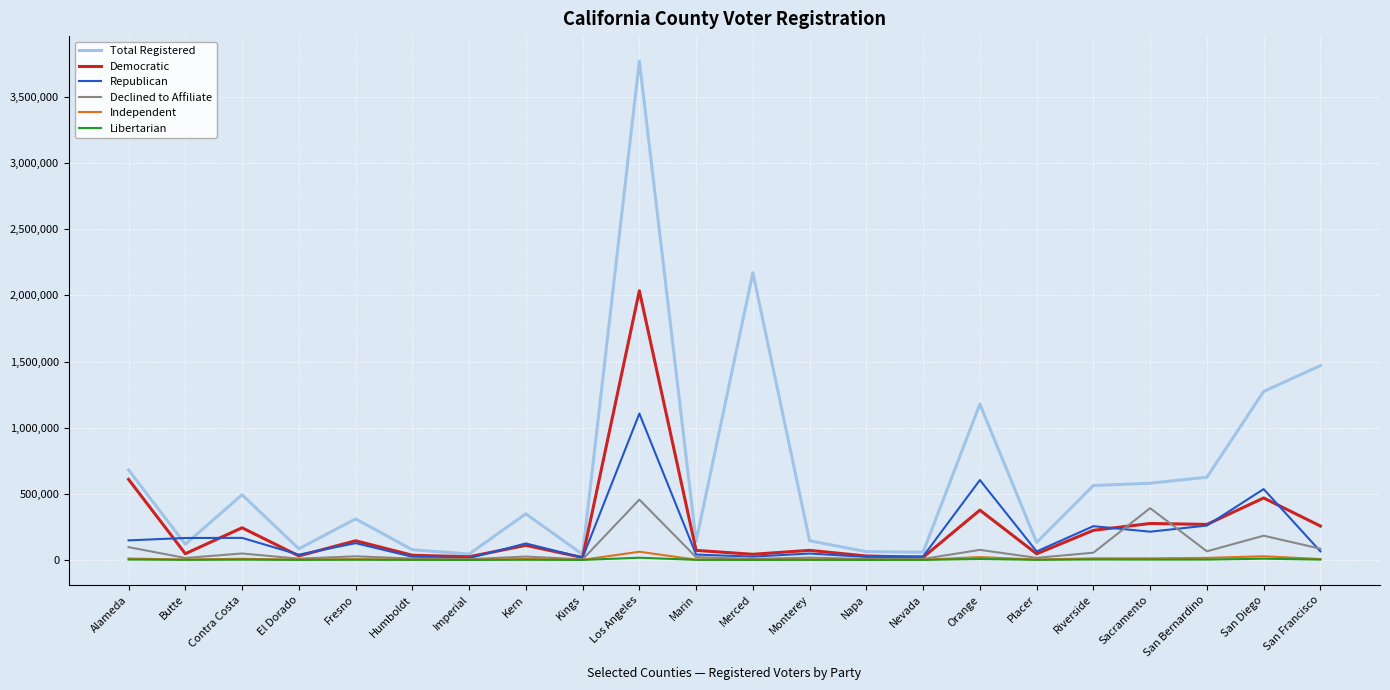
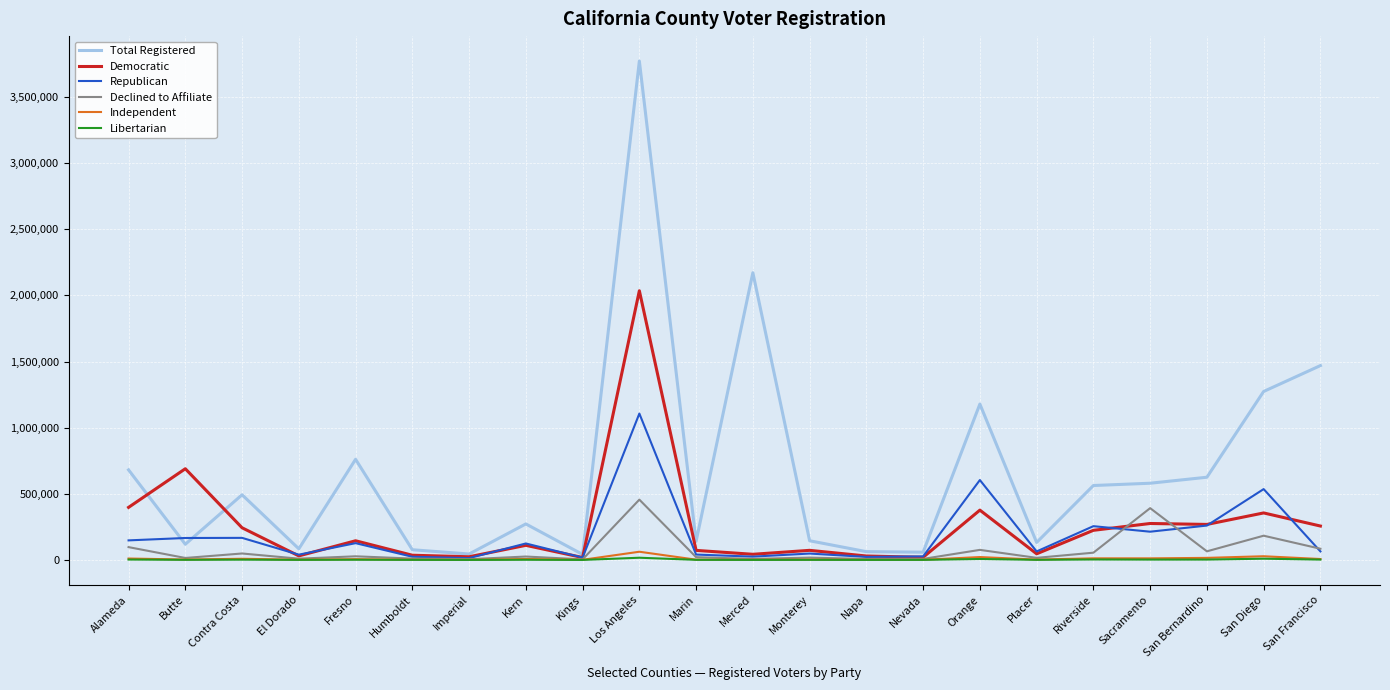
  {
    "Total Registered": {
      "Alameda": "680,000",
      "Butte": "120,000",
      "Contra Costa": "490,000",
      "El Dorado": "80,000",
-     "Fresno": "310,000",
+     "Fresno": "760,000",
      "Humboldt": "80,000",
      "Imperial": "40,000",
-     "Kern": "350,000",
+     "Kern": "270,000",
      "Kings": "40,000",
      "Los Angeles": "3,770,000",
      "Marin": "140,000",
      "Merced": "2,170,000",
      "Monterey": "150,000",
      "Napa": "60,000",
      "Nevada": "60,000",
      "Orange": "1,180,000",
      "Placer": "130,000",
      "Riverside": "560,000",
      "Sacramento": "580,000",
      "San Bernardino": "630,000",
      "San Diego": "1,270,000",
      "San Francisco": "1,470,000"
    },
    "Democratic": {
-     "Alameda": "610,000",
-     "Butte": "50,000",
+     "Alameda": "400,000",
+     "Butte": "690,000",
      "Contra Costa": "240,000",
      "Los Angeles": "2,040,000",
      "Marin": "70,000",
      "Monterey": "70,000",
      "Orange": "380,000",
      "Riverside": "220,000",
      "Sacramento": "280,000",
-     "San Diego": "470,000",
+     "San Diego": "360,000",
      "San Francisco": "260,000"
    },
    "Republican": {
      "Alameda": "150,000",
      "Butte": "170,000",
      "Contra Costa": "170,000",
      "Los Angeles": "1,110,000",
      "Marin": "40,000",
      "Monterey": "50,000",
      "Orange": "600,000",
      "Riverside": "260,000",
      "Sacramento": "210,000",
      "San Diego": "540,000",
      "San Francisco": "60,000"
    },
    "Declined to Affiliate": {
      "Alameda": "100,000",
      "Contra Costa": "50,000",
      "Fresno": "30,000",
      "Los Angeles": "460,000",
      "Orange": "80,000",
      "Riverside": "50,000",
      "Sacramento": "390,000",
      "San Bernardino": "70,000",
      "San Diego": "180,000",
      "San Francisco": "80,000"
    },
    "Independent": {
      "Los Angeles": "60,000"
    },
    "Libertarian": {
      "Los Angeles": "20,000"
    }
  }
